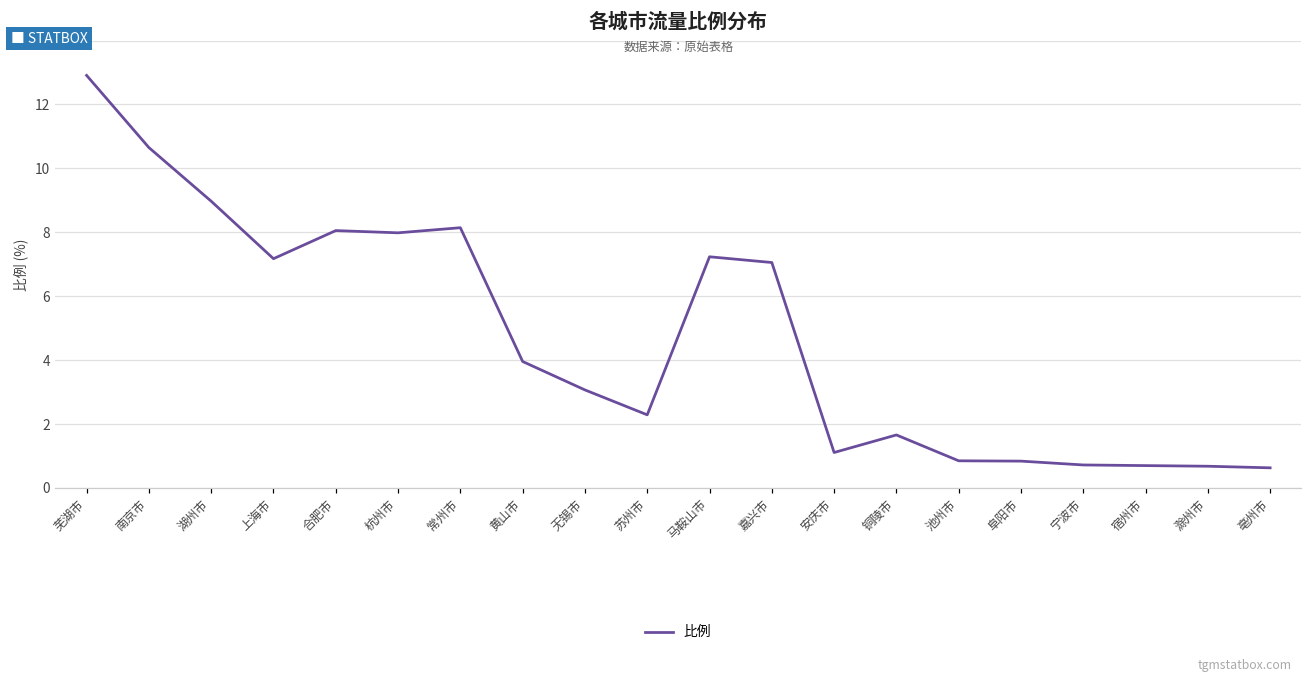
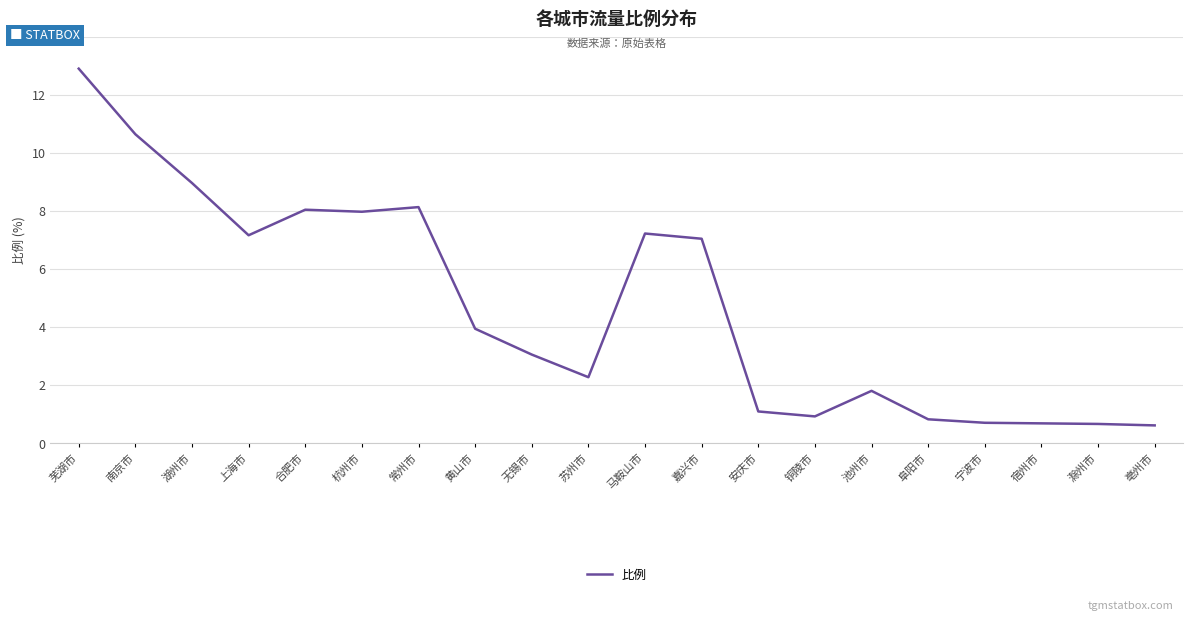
  {
    "芜湖市": 12.9,
    "南京市": 10.7,
    "湖州市": 9.0,
    "上海市": 7.2,
    "合肥市": 8.1,
    "杭州市": 8.0,
    "常州市": 8.1,
    "黄山市": 4.0,
    "无锡市": 3.1,
    "苏州市": 2.3,
    "马鞍山市": 7.2,
    "嘉兴市": 7.1,
    "安庆市": 1.1,
-   "铜陵市": 1.7,
-   "池州市": 0.8,
+   "铜陵市": 0.9,
+   "池州市": 1.8,
    "阜阳市": 0.8,
    "宁波市": 0.7,
    "宿州市": 0.7,
    "滁州市": 0.7,
    "亳州市": 0.6
  }
